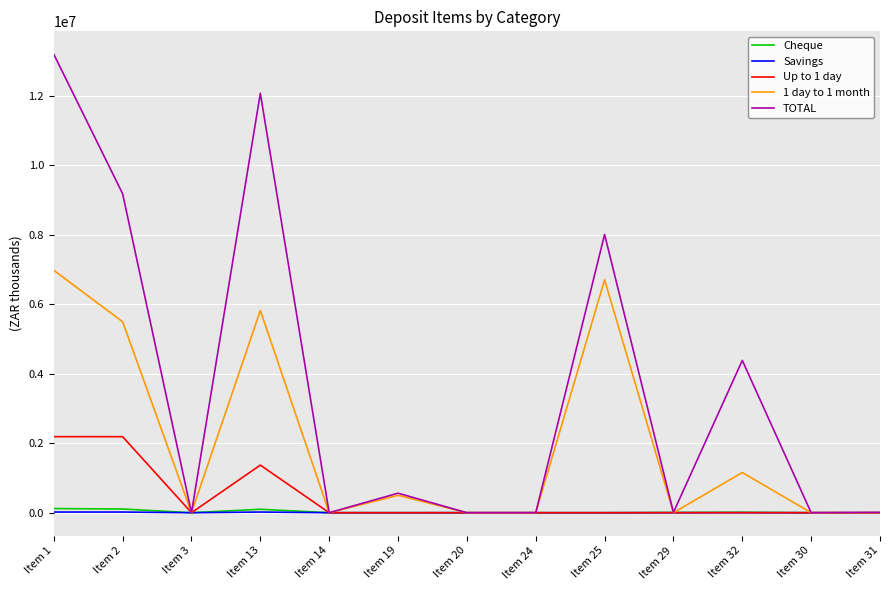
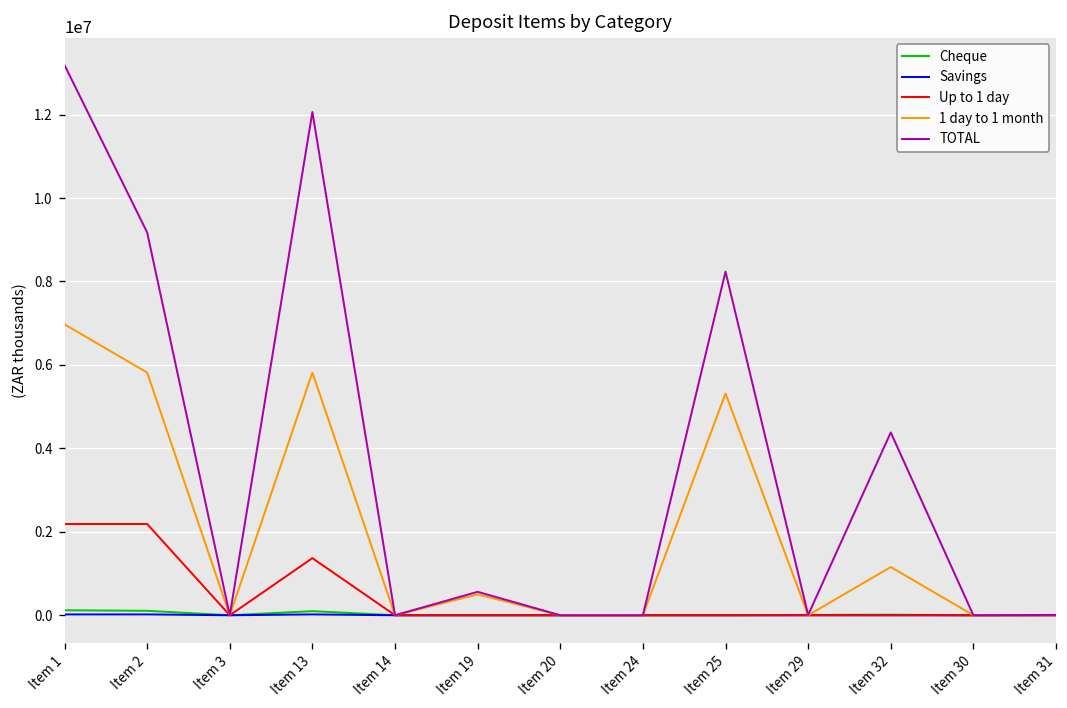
  {
    "Cheque": {
      "Item 1": 100000,
      "Item 2": 100000,
      "Item 13": 100000
    },
    "Savings": {
      "Item 1": 0,
      "Item 2": 0,
      "Item 13": 0
    },
    "Up to 1 day": {
      "Item 1": 2200000,
      "Item 2": 2200000,
      "Item 13": 1400000
    },
    "1 day to 1 month": {
      "Item 1": 7000000,
-     "Item 2": 5500000,
+     "Item 2": 5800000,
      "Item 13": 5800000,
-     "Item 25": 6700000,
+     "Item 25": 5300000,
      "Item 32": 1200000
    },
    "TOTAL": {
      "Item 1": 13200000,
      "Item 2": 9200000,
      "Item 13": 12100000,
-     "Item 25": 8000000,
+     "Item 25": 8200000,
      "Item 32": 4400000
    }
  }
